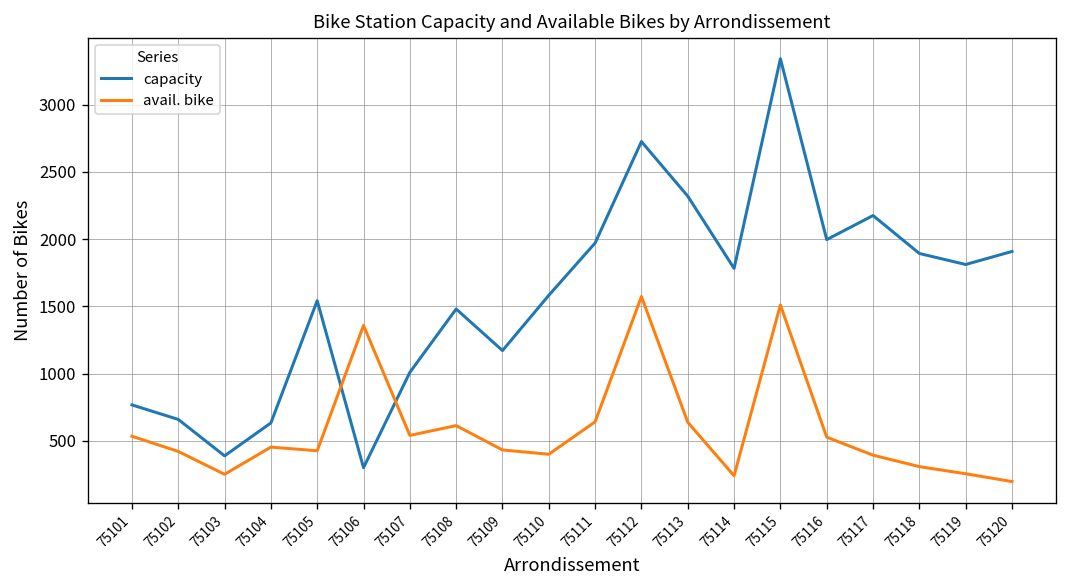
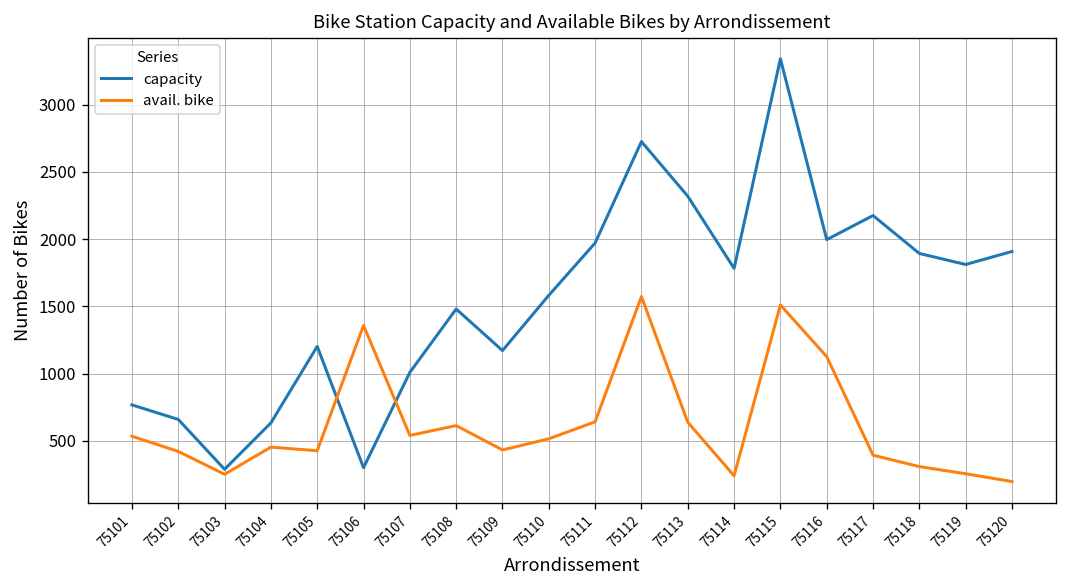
  {
    "capacity": {
      "75101": 770,
      "75102": 660,
-     "75103": 390,
+     "75103": 290,
      "75104": 630,
-     "75105": 1540,
+     "75105": 1200,
      "75106": 300,
      "75107": 1010,
      "75108": 1480,
      "75109": 1170,
      "75110": 1580,
      "75111": 1970,
      "75112": 2730,
      "75113": 2320,
      "75114": 1780,
      "75115": 3340,
      "75116": 2000,
      "75117": 2180,
      "75118": 1890,
      "75119": 1810,
      "75120": 1910
    },
    "avail. bike": {
      "75101": 540,
      "75102": 420,
      "75103": 250,
      "75104": 450,
      "75105": 430,
      "75106": 1360,
      "75107": 540,
      "75108": 610,
      "75109": 430,
-     "75110": 400,
+     "75110": 520,
      "75111": 640,
      "75112": 1570,
      "75113": 640,
      "75114": 240,
      "75115": 1510,
-     "75116": 530,
+     "75116": 1130,
      "75117": 390,
      "75118": 310,
      "75119": 260,
      "75120": 200
    }
  }
